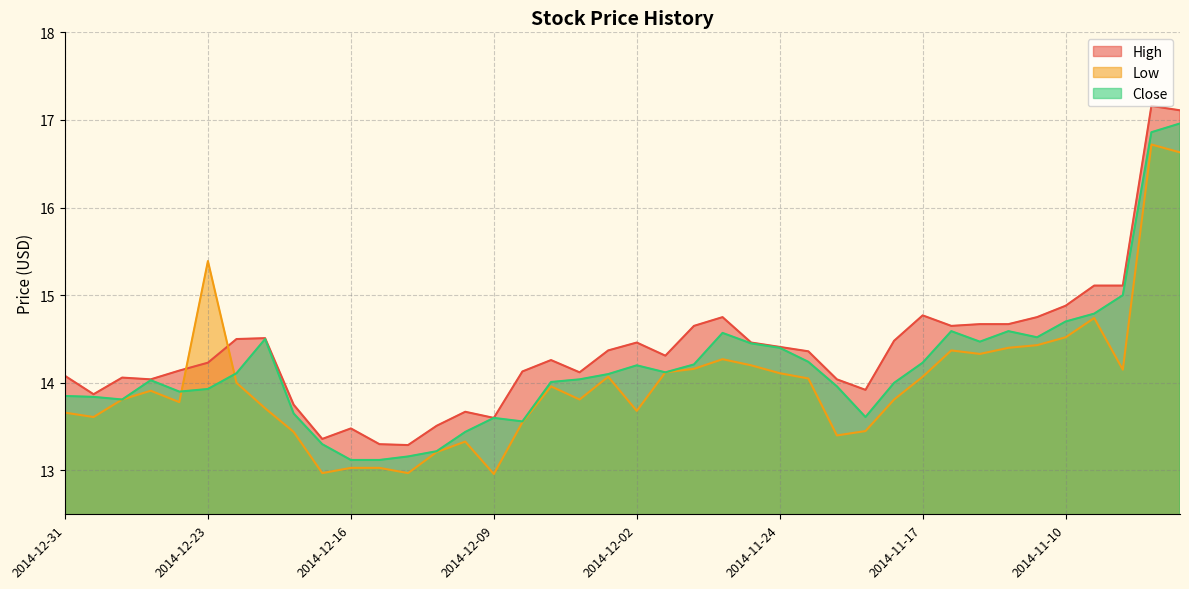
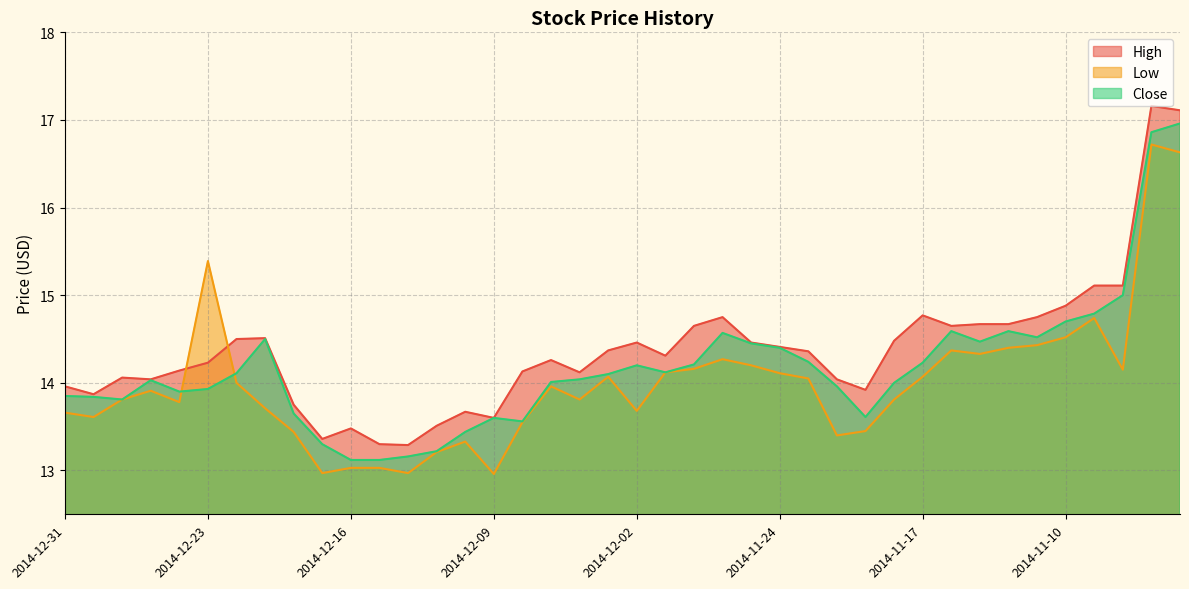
  {
    "High": {
-     "2014-12-31": 14.1,
+     "2014-12-31": 14.0,
      "2014-12-23": 14.2,
      "2014-12-16": 13.5,
      "2014-12-02": 14.5,
      "2014-11-17": 14.8,
      "2014-11-10": 14.9
    },
    "Low": {
      "2014-12-31": 13.7,
      "2014-12-23": 15.4,
      "2014-12-16": 13.0,
      "2014-12-09": 13.0,
      "2014-12-02": 13.7,
      "2014-11-24": 14.1,
      "2014-11-17": 14.1,
      "2014-11-10": 14.5
    },
    "Close": {
      "2014-12-31": 13.9,
      "2014-12-23": 13.9,
      "2014-12-16": 13.1,
      "2014-12-02": 14.2,
      "2014-11-17": 14.2,
      "2014-11-10": 14.7
    }
  }
